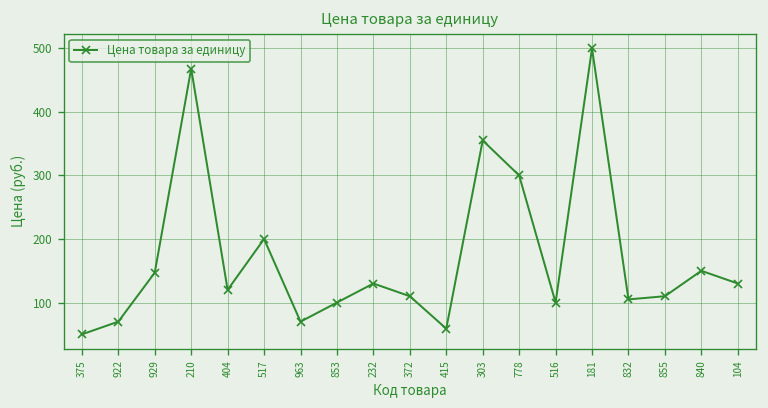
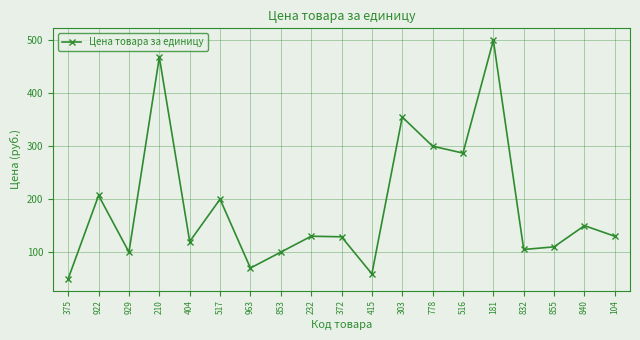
  {
    "375": 50,
-   "922": 70,
-   "929": 150,
+   "922": 210,
+   "929": 100,
    "210": 470,
    "404": 120,
    "517": 200,
    "963": 70,
    "853": 100,
    "232": 130,
-   "372": 110,
+   "372": 130,
    "415": 60,
    "303": 360,
    "778": 300,
-   "516": 100,
+   "516": 290,
    "181": 500,
    "832": 110,
    "855": 110,
    "840": 150,
    "104": 130
  }
